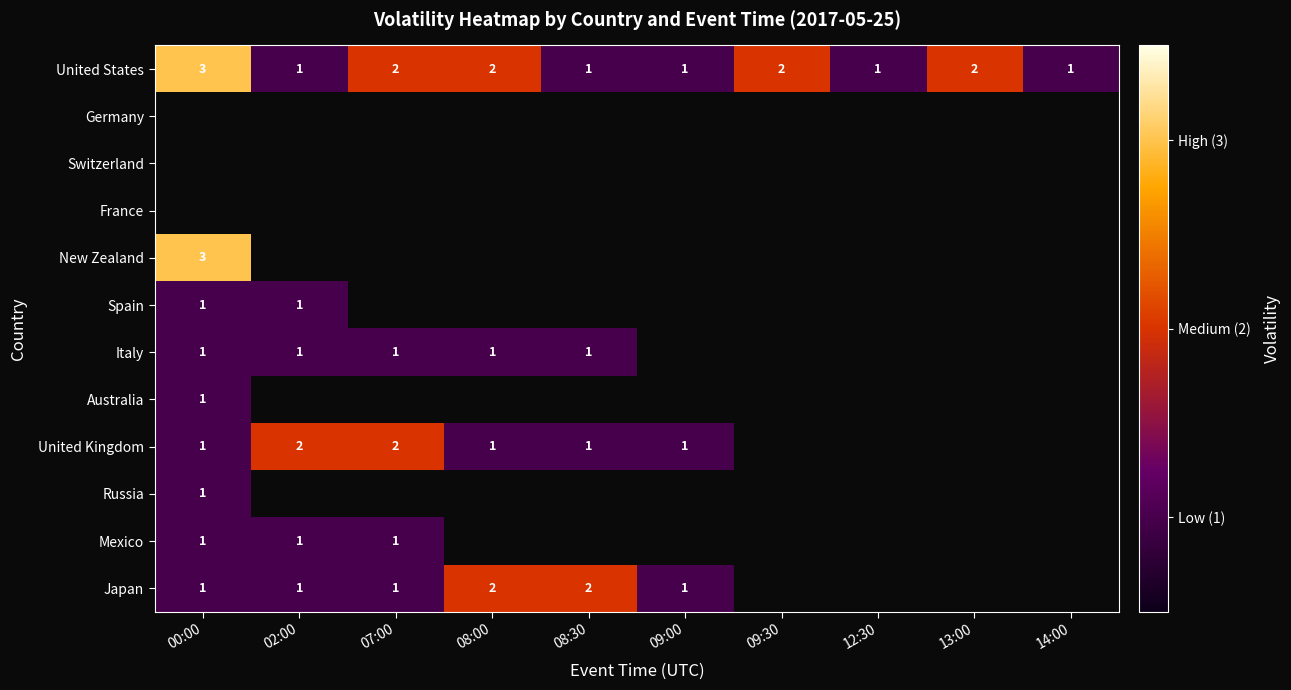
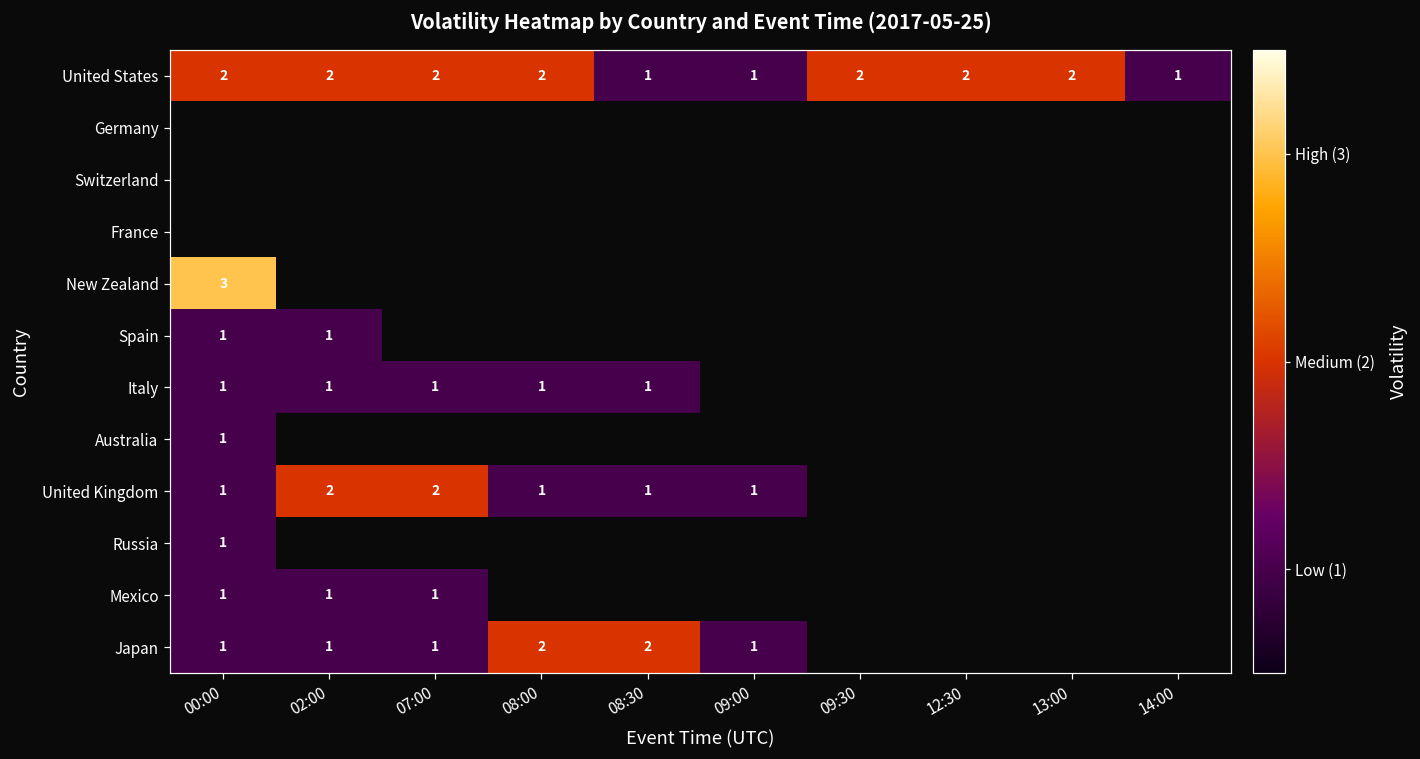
  {
    "United States": {
-     "00:00": 3,
-     "02:00": 1,
+     "00:00": 2,
+     "02:00": 2,
      "07:00": 2,
      "08:00": 2,
      "08:30": 1,
      "09:00": 1,
      "09:30": 2,
-     "12:30": 1,
+     "12:30": 2,
      "13:00": 2,
      "14:00": 1
    },
    "New Zealand": {
      "00:00": 3
    },
    "Spain": {
      "00:00": 1,
      "02:00": 1
    },
    "Italy": {
      "00:00": 1,
      "02:00": 1,
      "07:00": 1,
      "08:00": 1,
      "08:30": 1
    },
    "Australia": {
      "00:00": 1
    },
    "United Kingdom": {
      "00:00": 1,
      "02:00": 2,
      "07:00": 2,
      "08:00": 1,
      "08:30": 1,
      "09:00": 1
    },
    "Russia": {
      "00:00": 1
    },
    "Mexico": {
      "00:00": 1,
      "02:00": 1,
      "07:00": 1
    },
    "Japan": {
      "00:00": 1,
      "02:00": 1,
      "07:00": 1,
      "08:00": 2,
      "08:30": 2,
      "09:00": 1
    }
  }
